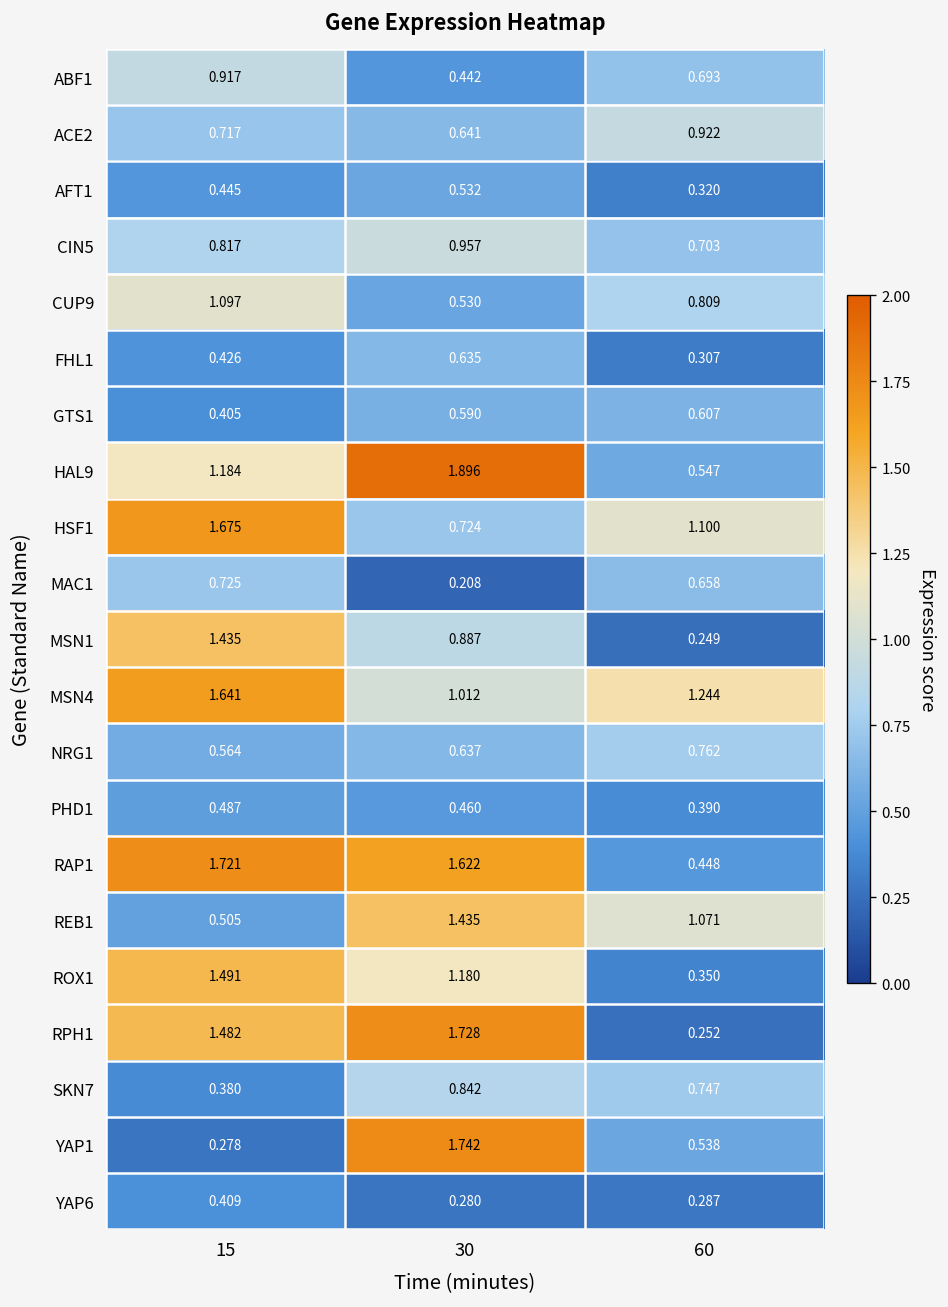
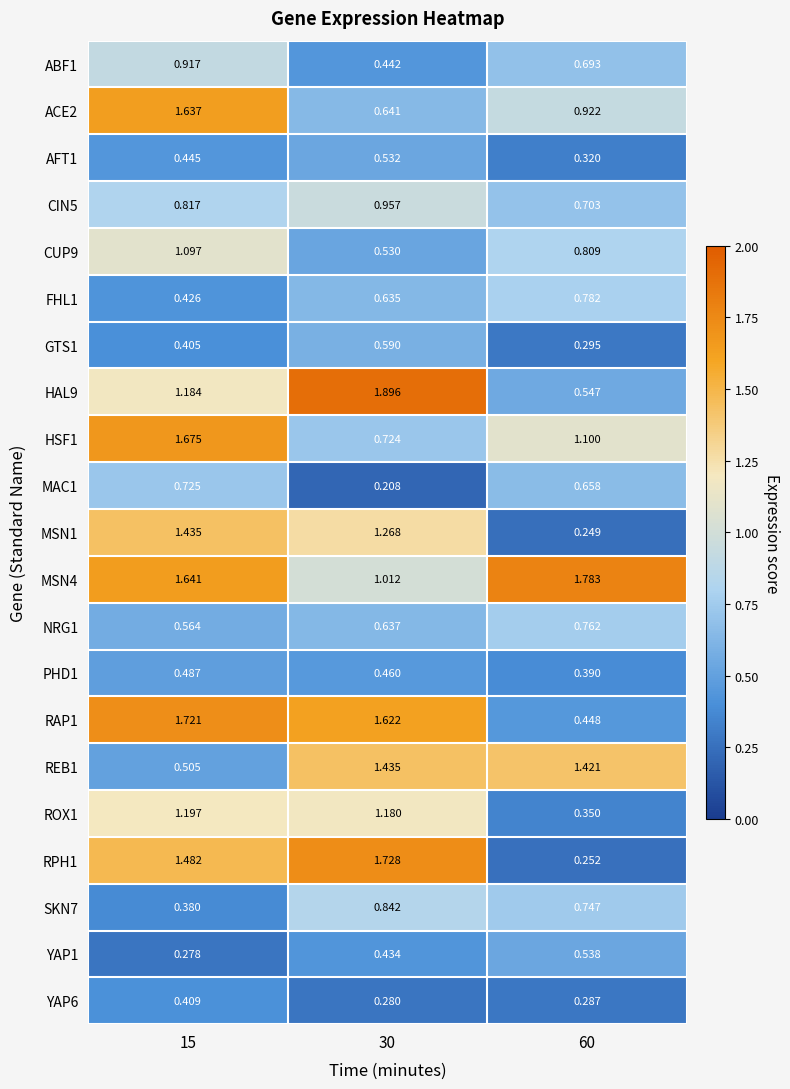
  {
    "ABF1": {
      "15": 0.917,
      "30": 0.442,
      "60": 0.693
    },
    "ACE2": {
-     "15": 0.717,
+     "15": 1.637,
      "30": 0.641,
      "60": 0.922
    },
    "AFT1": {
      "15": 0.445,
      "30": 0.532,
      "60": 0.320
    },
    "CIN5": {
      "15": 0.817,
      "30": 0.957,
      "60": 0.703
    },
    "CUP9": {
      "15": 1.097,
      "30": 0.530,
      "60": 0.809
    },
    "FHL1": {
      "15": 0.426,
      "30": 0.635,
-     "60": 0.307
+     "60": 0.782
    },
    "GTS1": {
      "15": 0.405,
      "30": 0.590,
-     "60": 0.607
+     "60": 0.295
    },
    "HAL9": {
      "15": 1.184,
      "30": 1.896,
      "60": 0.547
    },
    "HSF1": {
      "15": 1.675,
      "30": 0.724,
      "60": 1.100
    },
    "MAC1": {
      "15": 0.725,
      "30": 0.208,
      "60": 0.658
    },
    "MSN1": {
      "15": 1.435,
-     "30": 0.887,
+     "30": 1.268,
      "60": 0.249
    },
    "MSN4": {
      "15": 1.641,
      "30": 1.012,
-     "60": 1.244
+     "60": 1.783
    },
    "NRG1": {
      "15": 0.564,
      "30": 0.637,
      "60": 0.762
    },
    "PHD1": {
      "15": 0.487,
      "30": 0.460,
      "60": 0.390
    },
    "RAP1": {
      "15": 1.721,
      "30": 1.622,
      "60": 0.448
    },
    "REB1": {
      "15": 0.505,
      "30": 1.435,
-     "60": 1.071
+     "60": 1.421
    },
    "ROX1": {
-     "15": 1.491,
+     "15": 1.197,
      "30": 1.180,
      "60": 0.350
    },
    "RPH1": {
      "15": 1.482,
      "30": 1.728,
      "60": 0.252
    },
    "SKN7": {
      "15": 0.380,
      "30": 0.842,
      "60": 0.747
    },
    "YAP1": {
      "15": 0.278,
-     "30": 1.742,
+     "30": 0.434,
      "60": 0.538
    },
    "YAP6": {
      "15": 0.409,
      "30": 0.280,
      "60": 0.287
    }
  }
